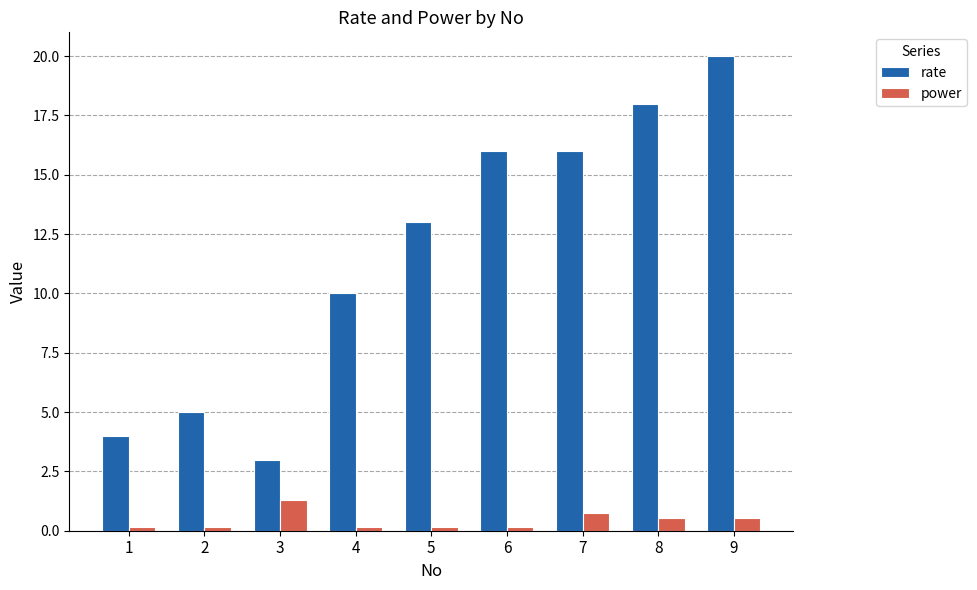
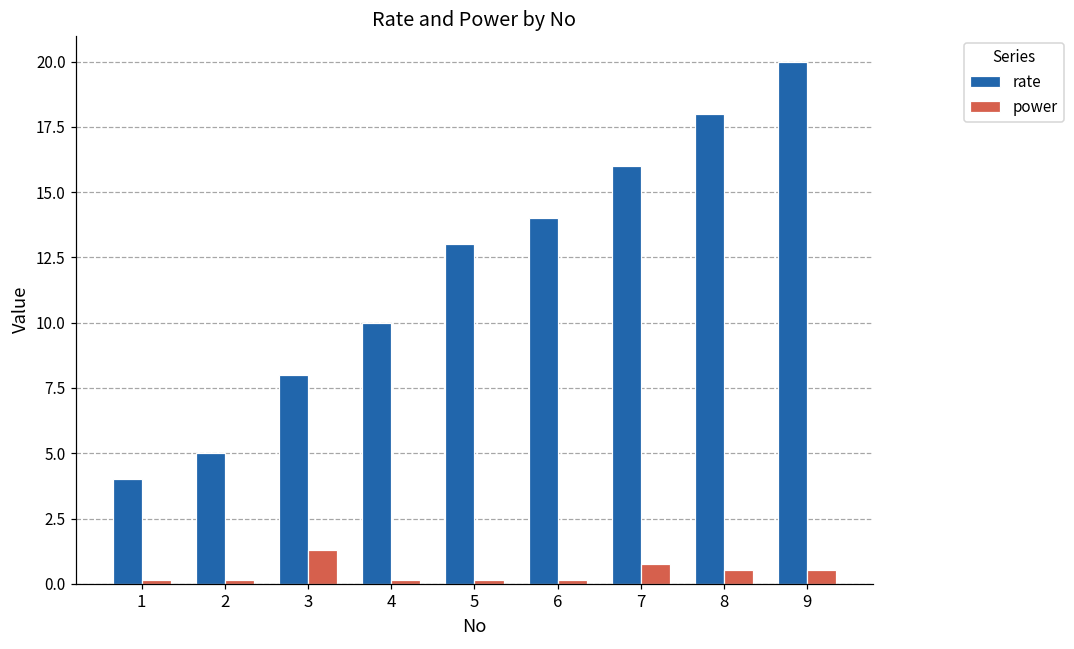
  {
    "rate": {
      "1": 4,
      "2": 5,
-     "3": 3,
+     "3": 8,
      "4": 10,
      "5": 13,
-     "6": 16,
+     "6": 14,
      "7": 16,
      "8": 18,
      "9": 20
    },
    "power": {
      "1": 0.1,
      "2": 0.1,
      "3": 1.3,
      "4": 0.1,
      "5": 0.1,
      "6": 0.1,
      "7": 0.8,
      "8": 0.5,
      "9": 0.5
    }
  }
